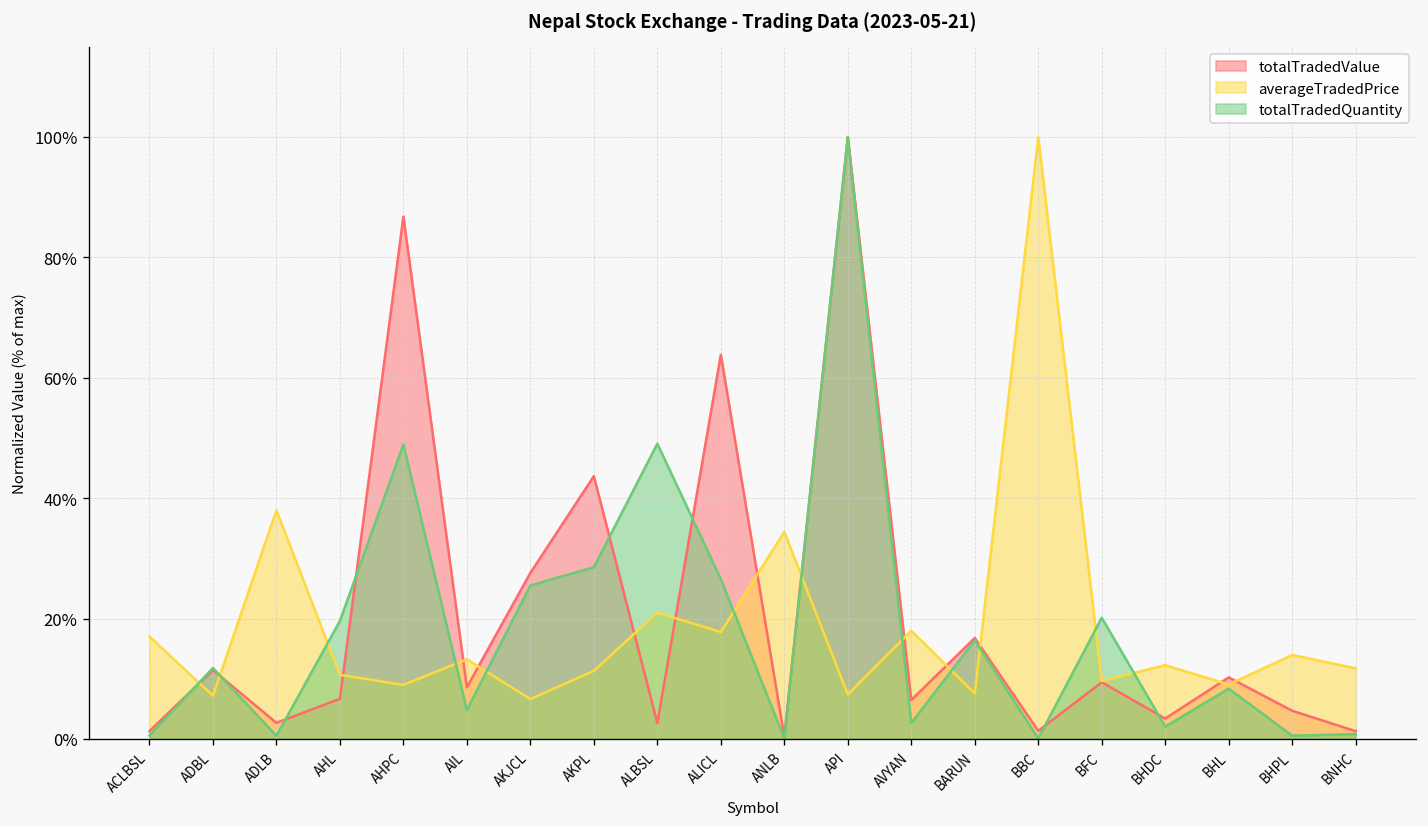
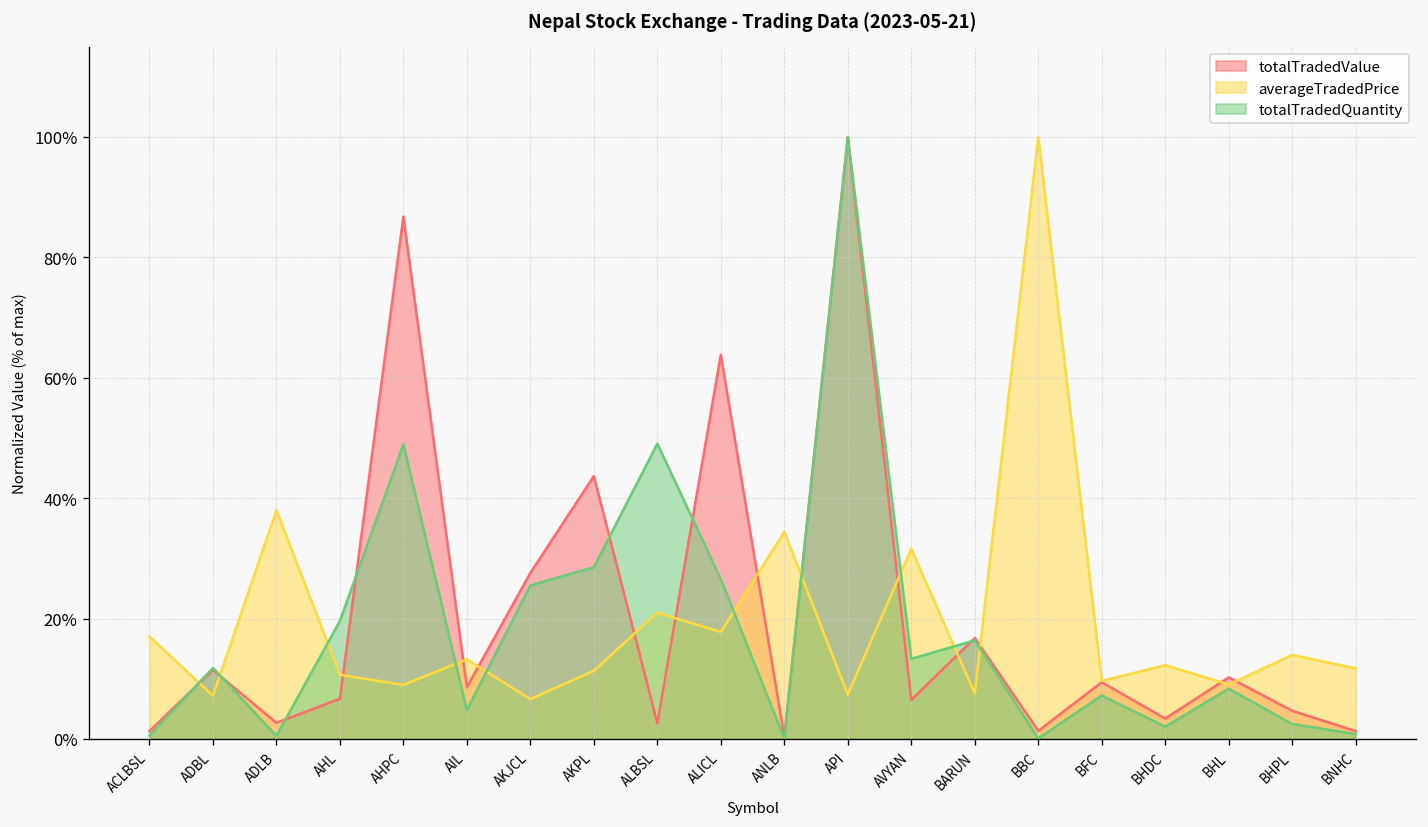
  {
    "totalTradedValue": {
      "ACLBSL": "1%",
      "ADLB": "3%",
      "AHL": "7%",
      "AHPC": "87%",
      "AIL": "9%",
      "AKJCL": "28%",
      "AKPL": "44%",
      "ALBSL": "3%",
      "ALICL": "64%",
      "AVYAN": "6%",
      "BBC": "1%",
      "BHDC": "3%",
      "BHL": "10%",
      "BHPL": "5%"
    },
    "averageTradedPrice": {
      "ACLBSL": "17%",
      "ADBL": "7%",
      "ADLB": "38%",
      "AHL": "11%",
      "AHPC": "9%",
      "AIL": "13%",
      "AKJCL": "7%",
      "AKPL": "11%",
      "ALBSL": "21%",
      "ALICL": "18%",
      "ANLB": "34%",
      "API": "7%",
-     "AVYAN": "18%",
+     "AVYAN": "32%",
      "BARUN": "8%",
      "BBC": "100%",
      "BHDC": "12%",
      "BHL": "9%",
      "BHPL": "14%",
      "BNHC": "12%"
    },
    "totalTradedQuantity": {
      "ACLBSL": "1%",
      "ADLB": "1%",
      "AHL": "20%",
      "AHPC": "49%",
      "AIL": "5%",
      "AKJCL": "26%",
      "AKPL": "29%",
      "ALBSL": "49%",
      "ALICL": "27%",
-     "AVYAN": "3%",
+     "AVYAN": "13%",
      "BBC": "0%",
-     "BFC": "20%",
+     "BFC": "7%",
      "BHDC": "2%",
      "BHL": "8%",
-     "BHPL": "1%"
+     "BHPL": "2%"
    }
  }
